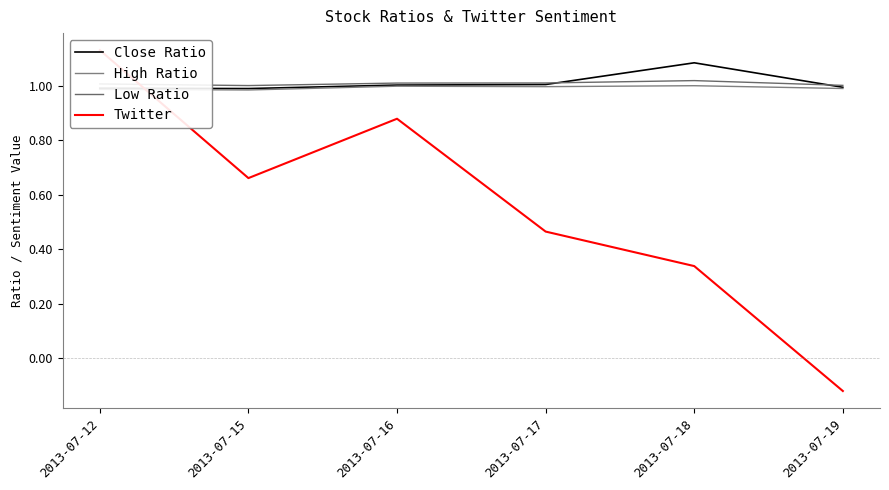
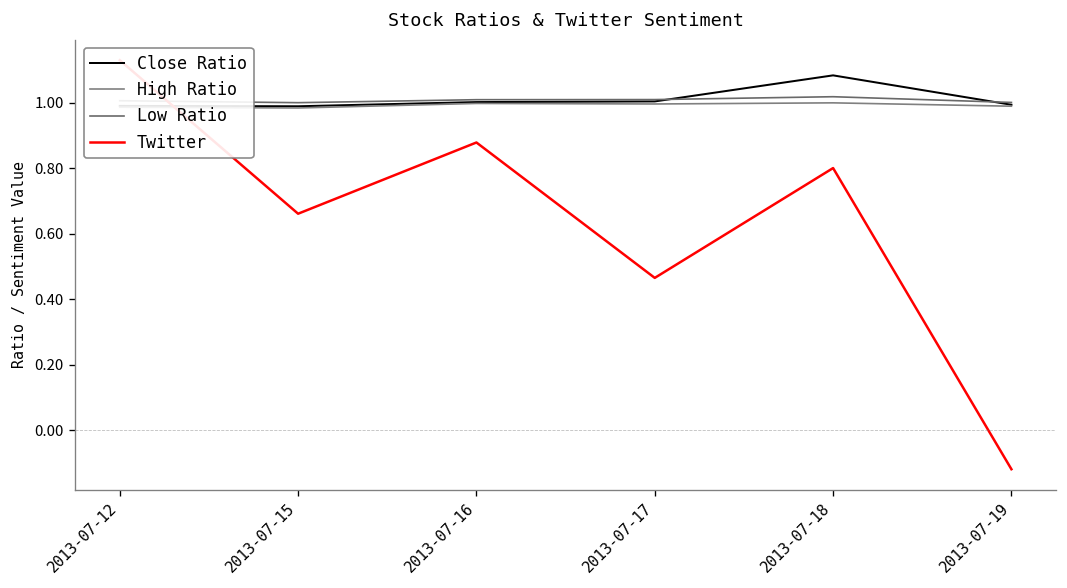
  {
    "Close Ratio": {
      "2013-07-18": 1.08
    },
    "Twitter": {
      "2013-07-15": 0.66,
      "2013-07-16": 0.88,
      "2013-07-17": 0.46,
-     "2013-07-18": 0.34,
+     "2013-07-18": 0.80,
      "2013-07-19": -0.12
    }
  }
